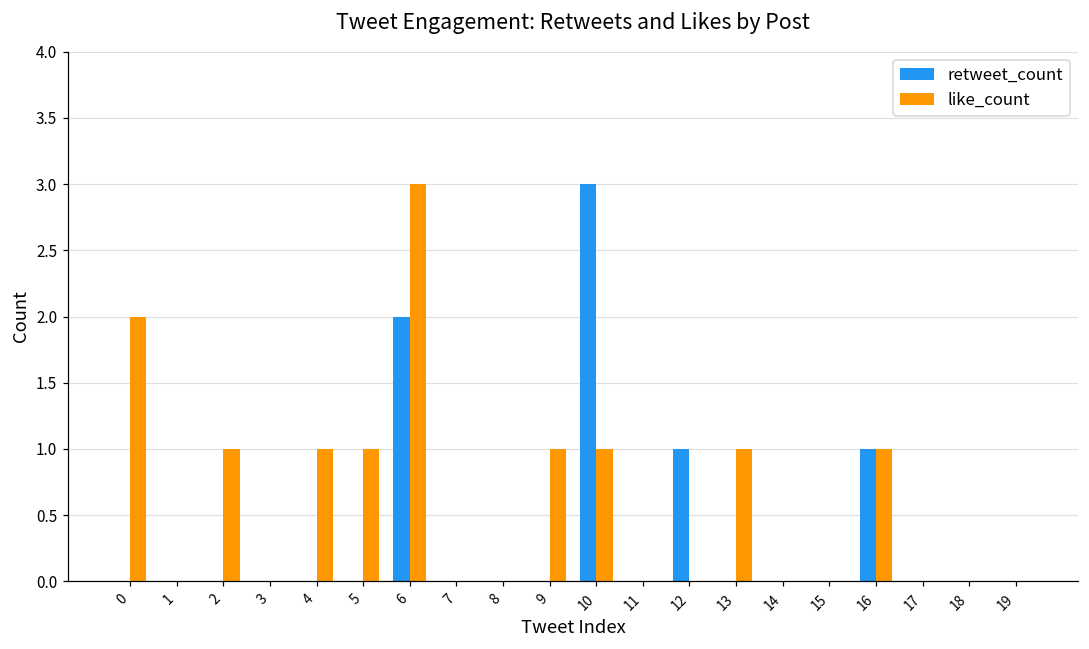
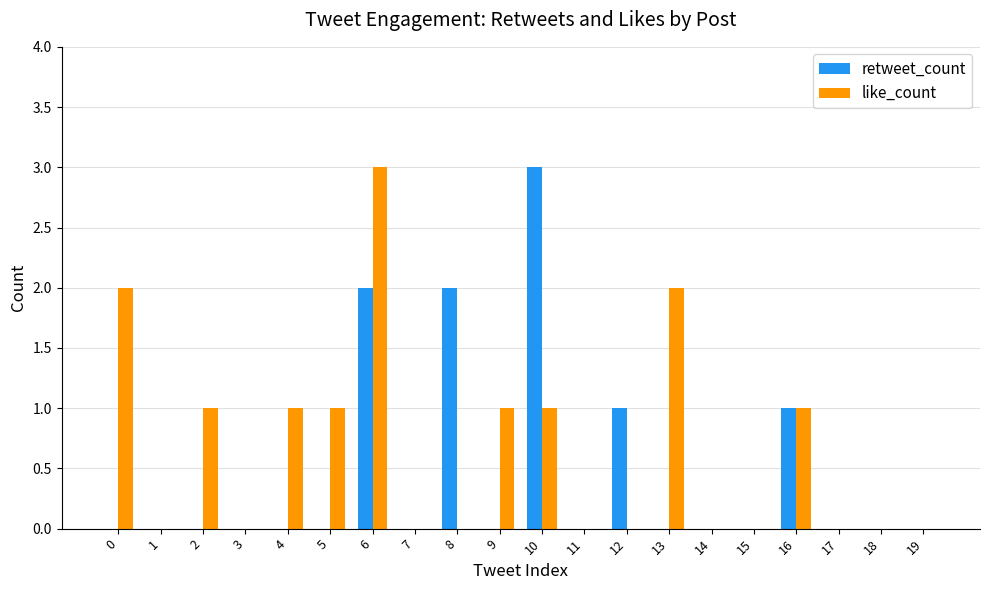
  {
    "retweet_count": {
      "0": 0,
      "1": 0,
      "2": 0,
      "3": 0,
      "4": 0,
      "5": 0,
      "6": 2,
      "7": 0,
-     "8": 0,
+     "8": 2,
      "9": 0,
      "10": 3,
      "11": 0,
      "12": 1,
      "13": 0,
      "14": 0,
      "15": 0,
      "16": 1,
      "17": 0,
      "18": 0,
      "19": 0
    },
    "like_count": {
      "0": 2,
      "1": 0,
      "2": 1,
      "3": 0,
      "4": 1,
      "5": 1,
      "6": 3,
      "7": 0,
      "8": 0,
      "9": 1,
      "10": 1,
      "11": 0,
      "12": 0,
-     "13": 1,
+     "13": 2,
      "14": 0,
      "15": 0,
      "16": 1,
      "17": 0,
      "18": 0,
      "19": 0
    }
  }
